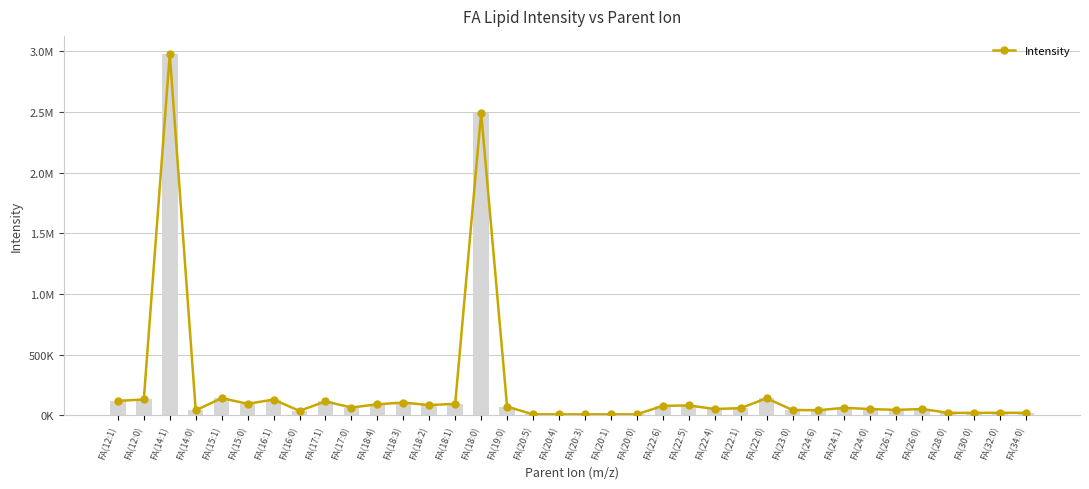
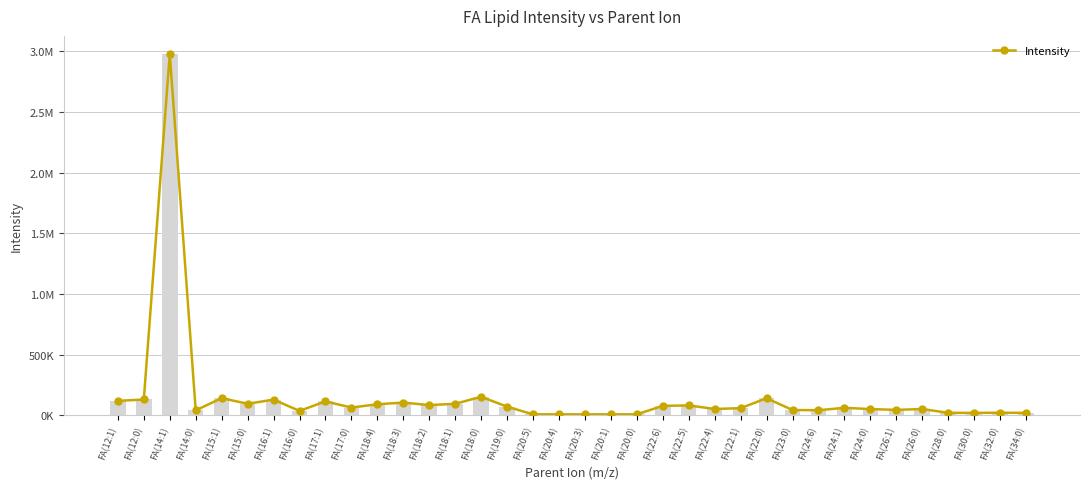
  {
    "Intensity": {
      "FA(12:1)": 120000,
      "FA(12:0)": 130000,
      "FA(14:1)": 2980000,
      "FA(14:0)": 40000,
      "FA(15:1)": 140000,
      "FA(15:0)": 90000,
      "FA(16:1)": 130000,
      "FA(16:0)": 40000,
      "FA(17:1)": 110000,
      "FA(17:0)": 60000,
      "FA(18:4)": 90000,
      "FA(18:3)": 100000,
      "FA(18:2)": 80000,
      "FA(18:1)": 90000,
-     "FA(18:0)": 2490000,
+     "FA(18:0)": 150000,
      "FA(19:0)": 70000,
      "FA(20:5)": 10000,
      "FA(20:4)": 10000,
      "FA(20:3)": 10000,
      "FA(20:1)": 10000,
      "FA(20:0)": 10000,
      "FA(22:6)": 80000,
      "FA(22:5)": 80000,
      "FA(22:4)": 50000,
      "FA(22:1)": 60000,
      "FA(22:0)": 140000,
      "FA(23:0)": 40000,
      "FA(24:6)": 40000,
      "FA(24:1)": 60000,
      "FA(24:0)": 50000,
      "FA(26:1)": 40000,
      "FA(26:0)": 50000,
      "FA(28:0)": 20000,
      "FA(30:0)": 20000,
      "FA(32:0)": 20000,
      "FA(34:0)": 20000
    }
  }
